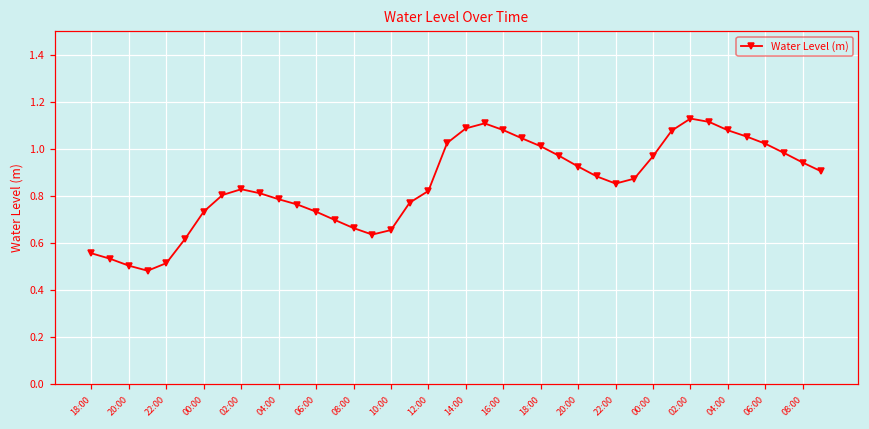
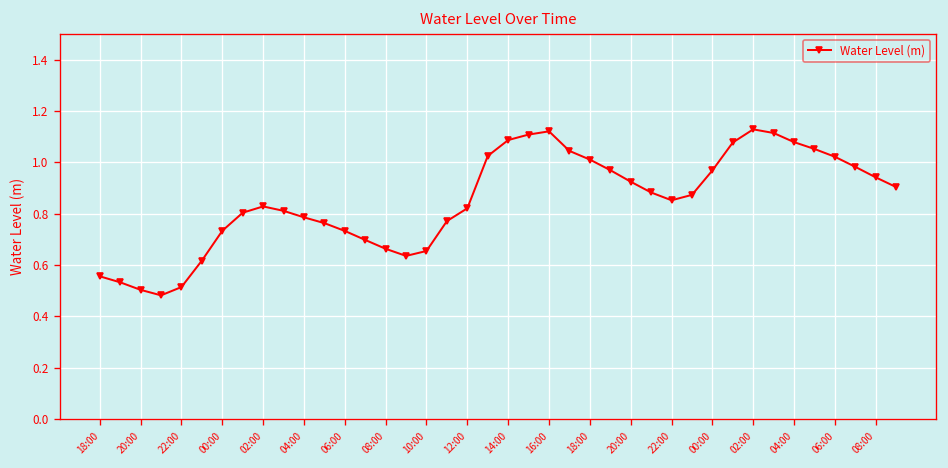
  {
    "10:00": 0.65,
    "12:00": 0.82,
    "14:00": 1.09,
-   "16:00": 1.08
+   "16:00": 1.12
  }
